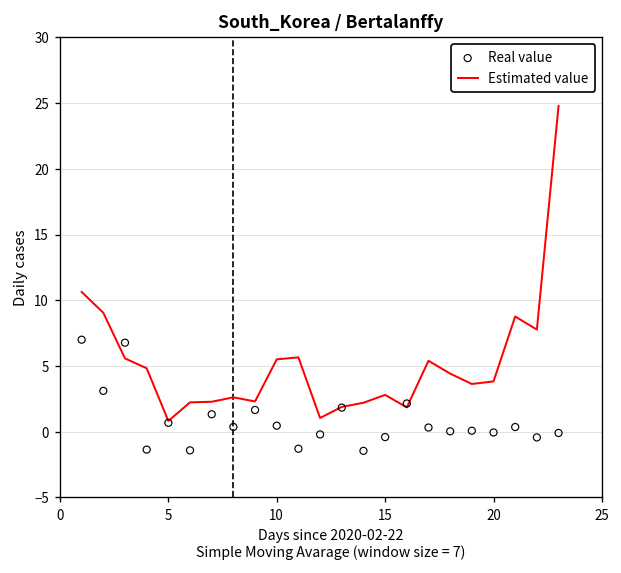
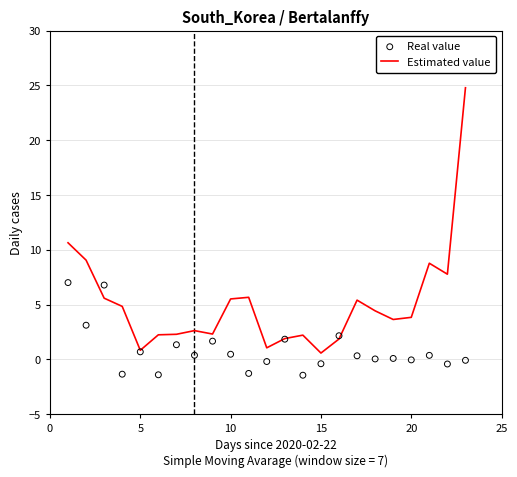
  {
    "Estimated value": {
      "10": 5.5,
-     "15": 2.8,
+     "15": 0.6,
      "20": 3.8
    }
  }
